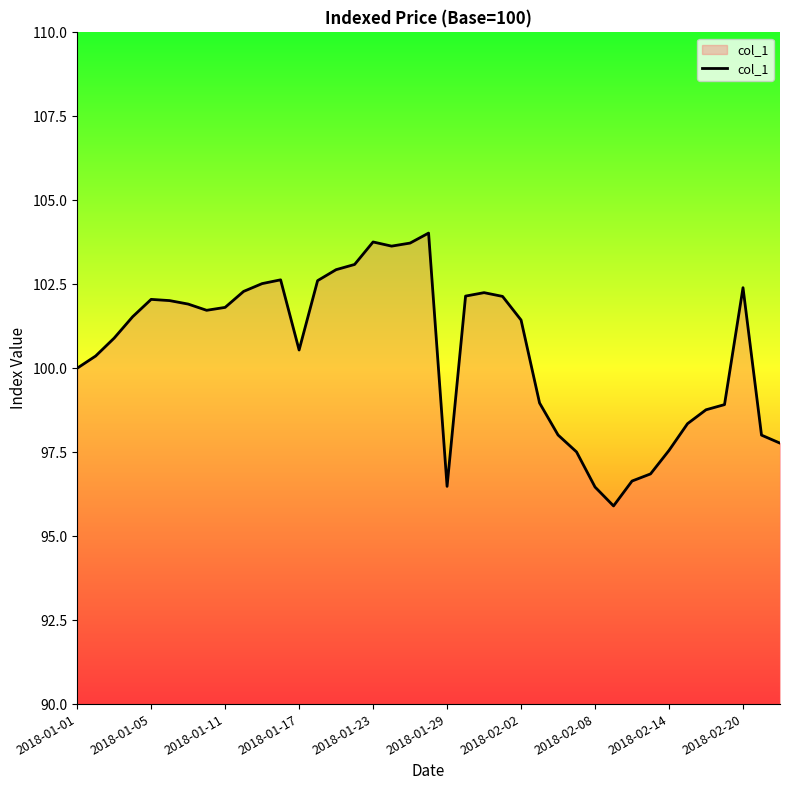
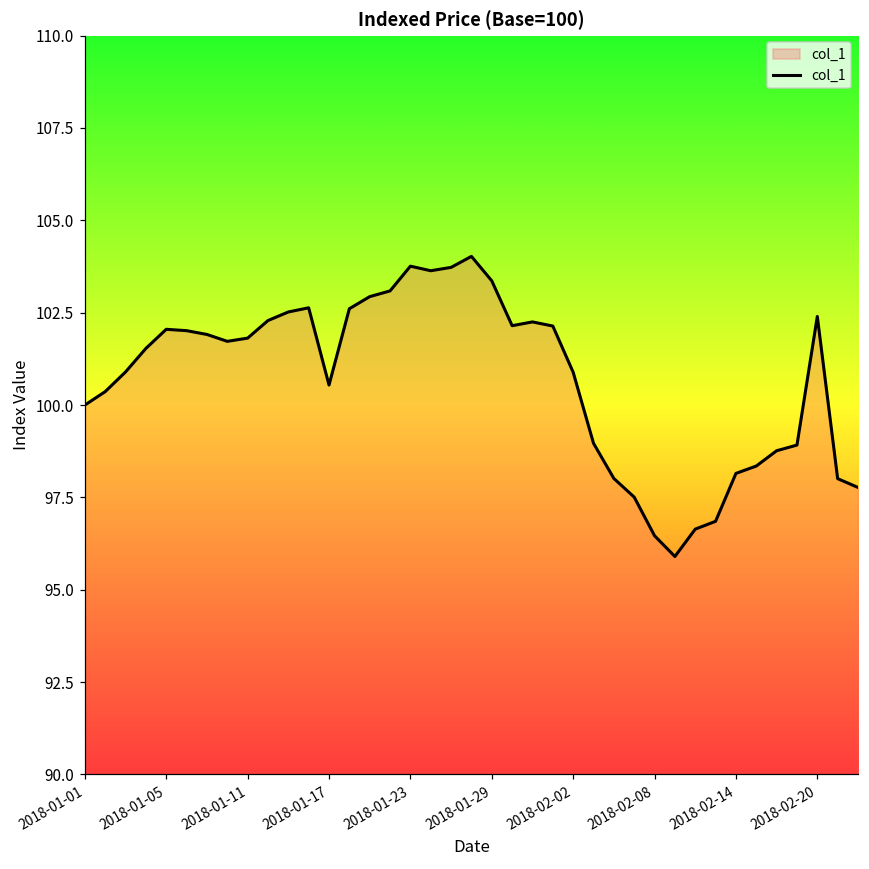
  {
    "2018-01-01": 100.0,
    "2018-01-05": 102.1,
    "2018-01-11": 101.8,
    "2018-01-17": 100.5,
    "2018-01-23": 103.8,
-   "2018-01-29": 96.5,
-   "2018-02-02": 101.4,
+   "2018-01-29": 103.4,
+   "2018-02-02": 100.9,
    "2018-02-08": 96.5,
-   "2018-02-14": 97.6,
+   "2018-02-14": 98.1,
    "2018-02-20": 102.4
  }
